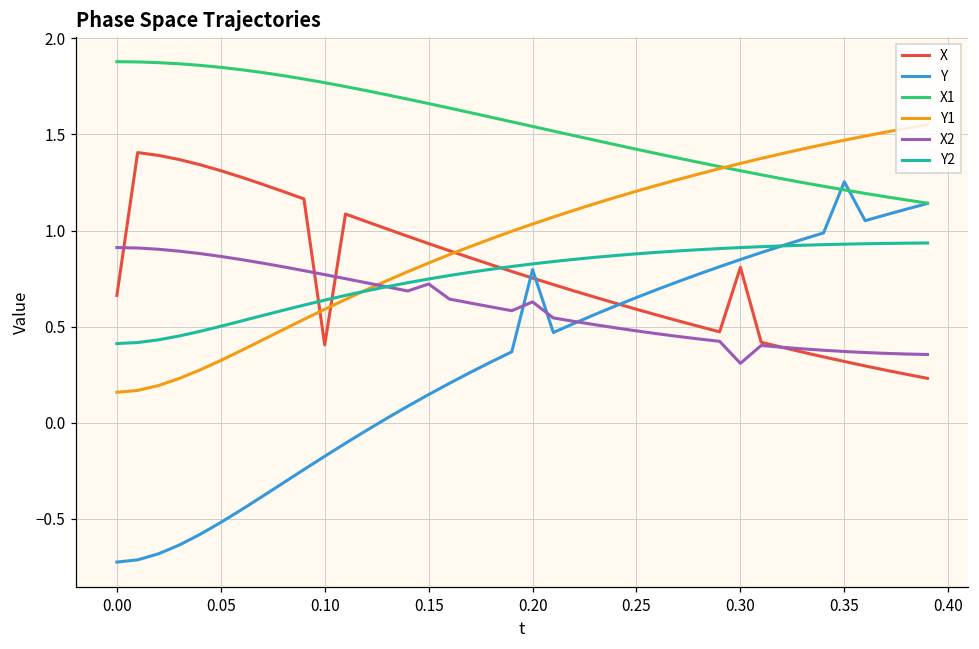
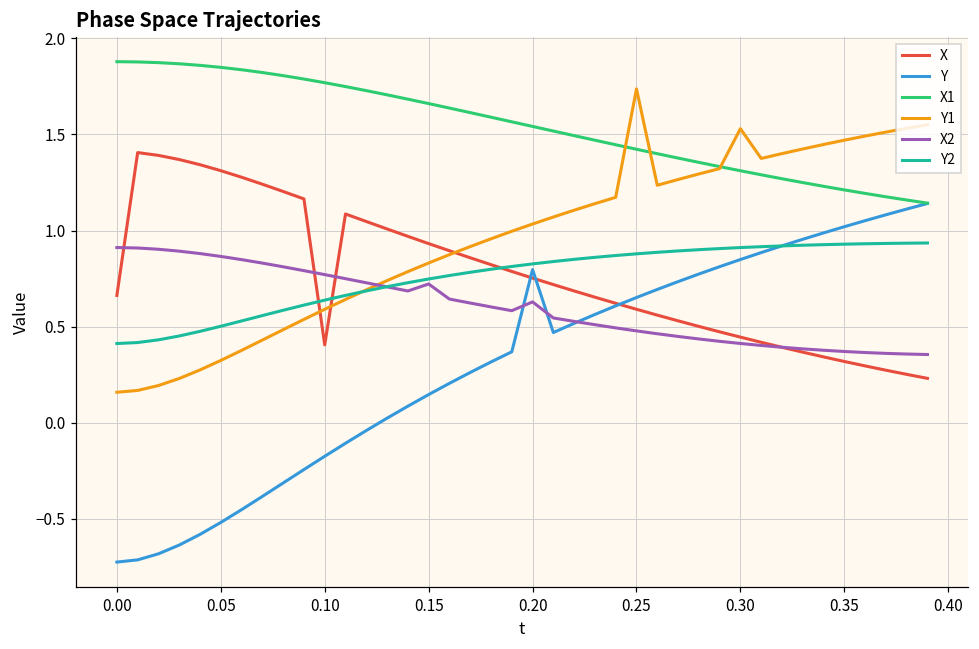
  {
    "X": {
      "0.00": 0.66,
      "0.05": 1.31,
      "0.10": 0.40,
      "0.15": 0.93,
      "0.20": 0.75,
      "0.25": 0.59,
-     "0.30": 0.81,
+     "0.30": 0.45,
      "0.35": 0.32
    },
    "Y": {
      "0.00": -0.73,
      "0.05": -0.52,
      "0.10": -0.18,
      "0.15": 0.15,
      "0.20": 0.80,
      "0.25": 0.65,
      "0.30": 0.85,
-     "0.35": 1.25
+     "0.35": 1.02
    },
    "Y1": {
      "0.00": 0.16,
      "0.05": 0.32,
      "0.10": 0.59,
      "0.15": 0.83,
      "0.20": 1.03,
-     "0.25": 1.20,
-     "0.30": 1.35,
+     "0.25": 1.74,
+     "0.30": 1.53,
      "0.35": 1.47
    },
    "X2": {
      "0.00": 0.91,
      "0.05": 0.87,
      "0.10": 0.77,
      "0.15": 0.72,
      "0.20": 0.63,
      "0.25": 0.48,
-     "0.30": 0.31,
+     "0.30": 0.41,
      "0.35": 0.37
    }
  }
